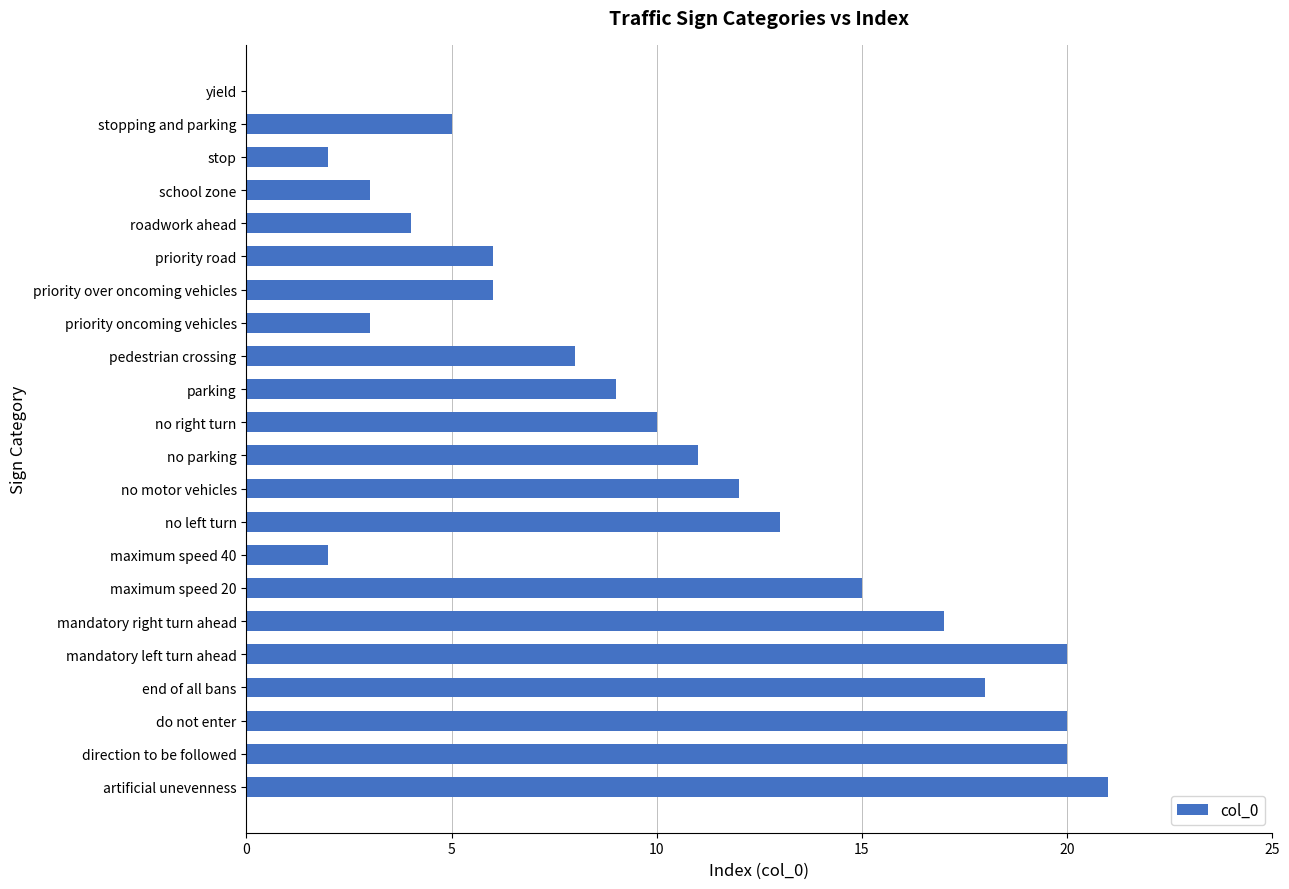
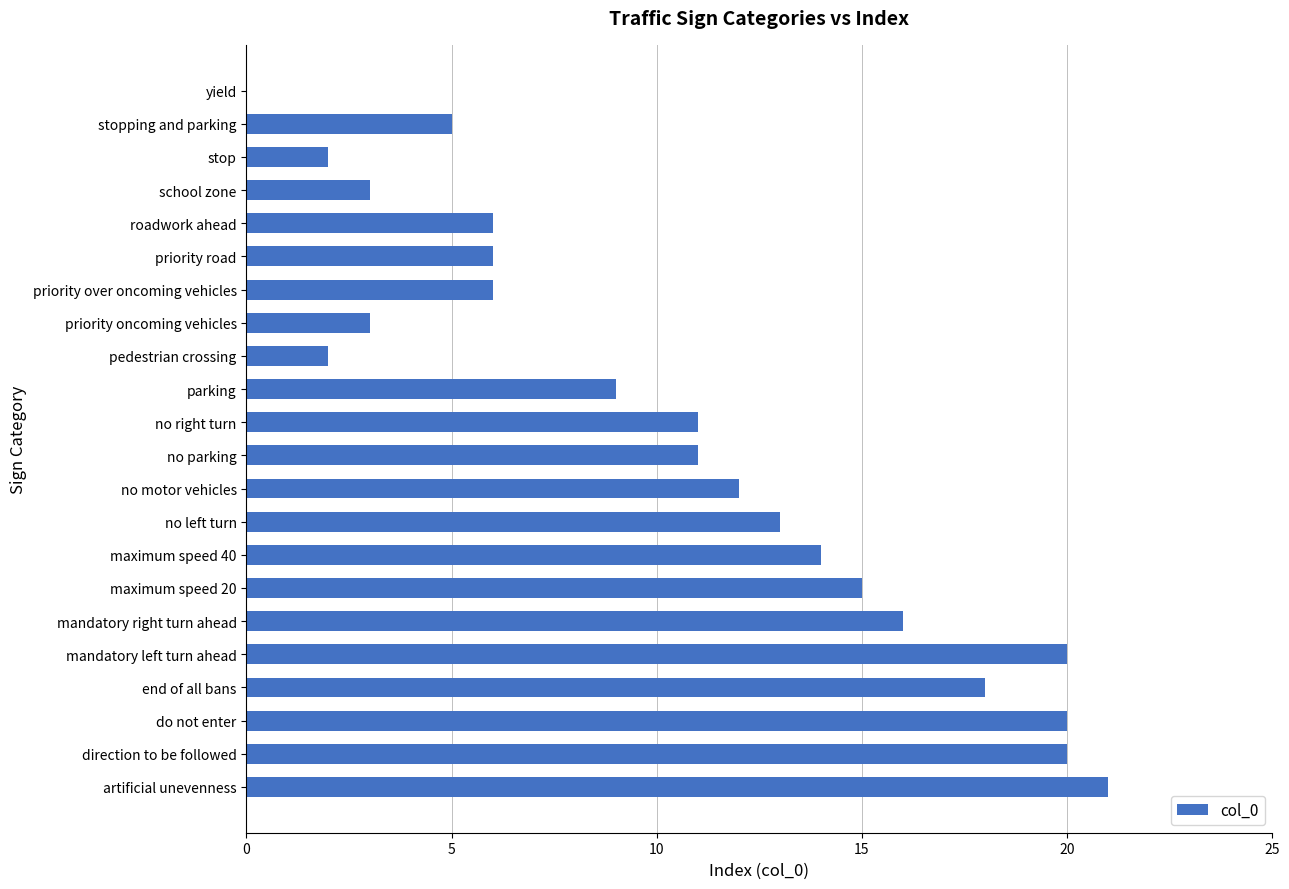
  {
    "yield": 0,
    "stopping and parking": 5,
    "stop": 2,
    "school zone": 3,
-   "roadwork ahead": 4,
+   "roadwork ahead": 6,
    "priority road": 6,
    "priority over oncoming vehicles": 6,
    "priority oncoming vehicles": 3,
-   "pedestrian crossing": 8,
+   "pedestrian crossing": 2,
    "parking": 9,
-   "no right turn": 10,
+   "no right turn": 11,
    "no parking": 11,
    "no motor vehicles": 12,
    "no left turn": 13,
-   "maximum speed 40": 2,
+   "maximum speed 40": 14,
    "maximum speed 20": 15,
-   "mandatory right turn ahead": 17,
+   "mandatory right turn ahead": 16,
    "mandatory left turn ahead": 20,
    "end of all bans": 18,
    "do not enter": 20,
    "direction to be followed": 20,
    "artificial unevenness": 21
  }
